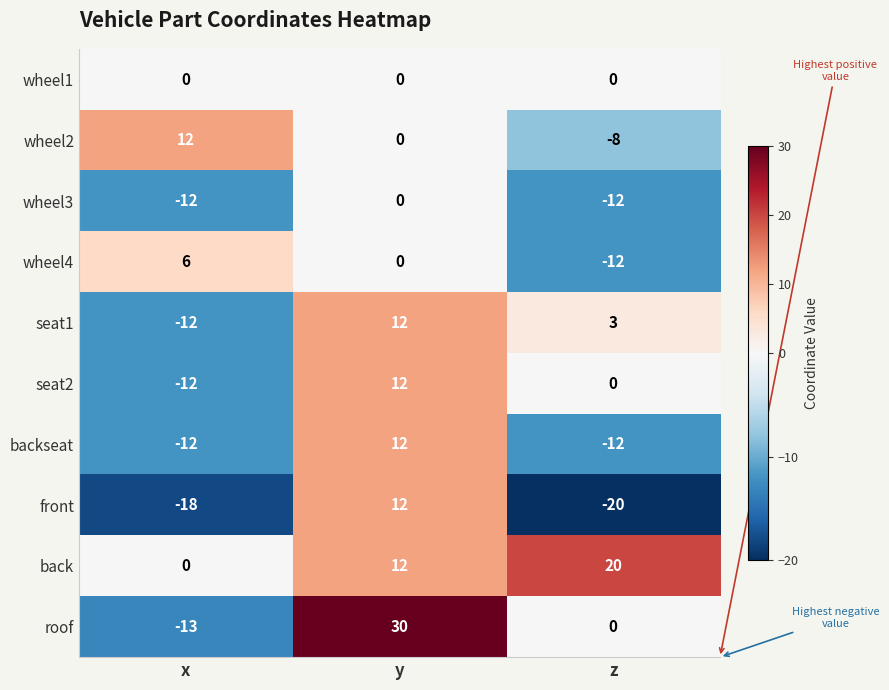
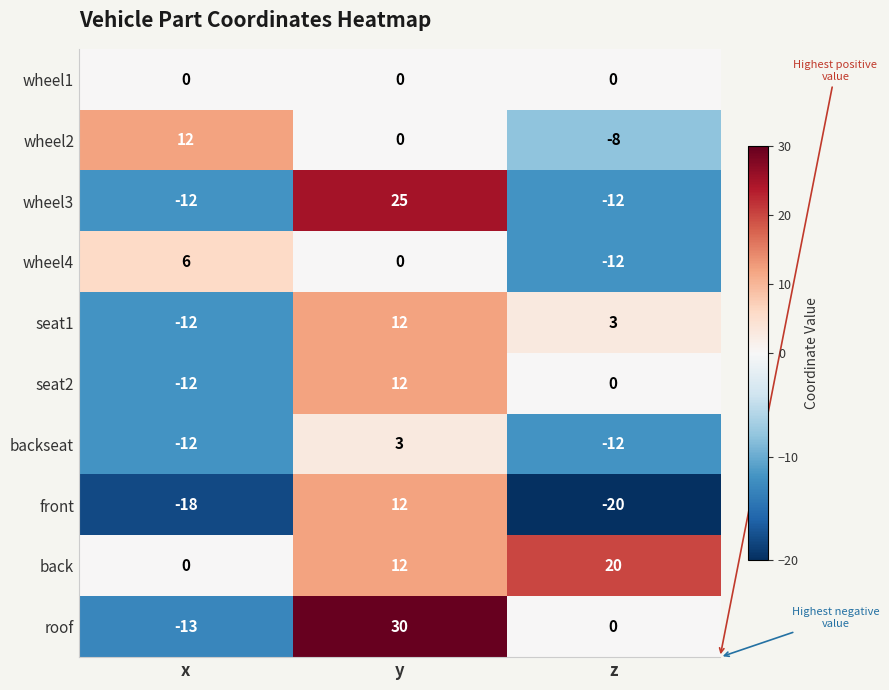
  {
    "wheel1": {
      "x": 0,
      "y": 0,
      "z": 0
    },
    "wheel2": {
      "x": 12,
      "y": 0,
      "z": -8
    },
    "wheel3": {
      "x": -12,
-     "y": 0,
+     "y": 25,
      "z": -12
    },
    "wheel4": {
      "x": 6,
      "y": 0,
      "z": -12
    },
    "seat1": {
      "x": -12,
      "y": 12,
      "z": 3
    },
    "seat2": {
      "x": -12,
      "y": 12,
      "z": 0
    },
    "backseat": {
      "x": -12,
-     "y": 12,
+     "y": 3,
      "z": -12
    },
    "front": {
      "x": -18,
      "y": 12,
      "z": -20
    },
    "back": {
      "x": 0,
      "y": 12,
      "z": 20
    },
    "roof": {
      "x": -13,
      "y": 30,
      "z": 0
    }
  }
